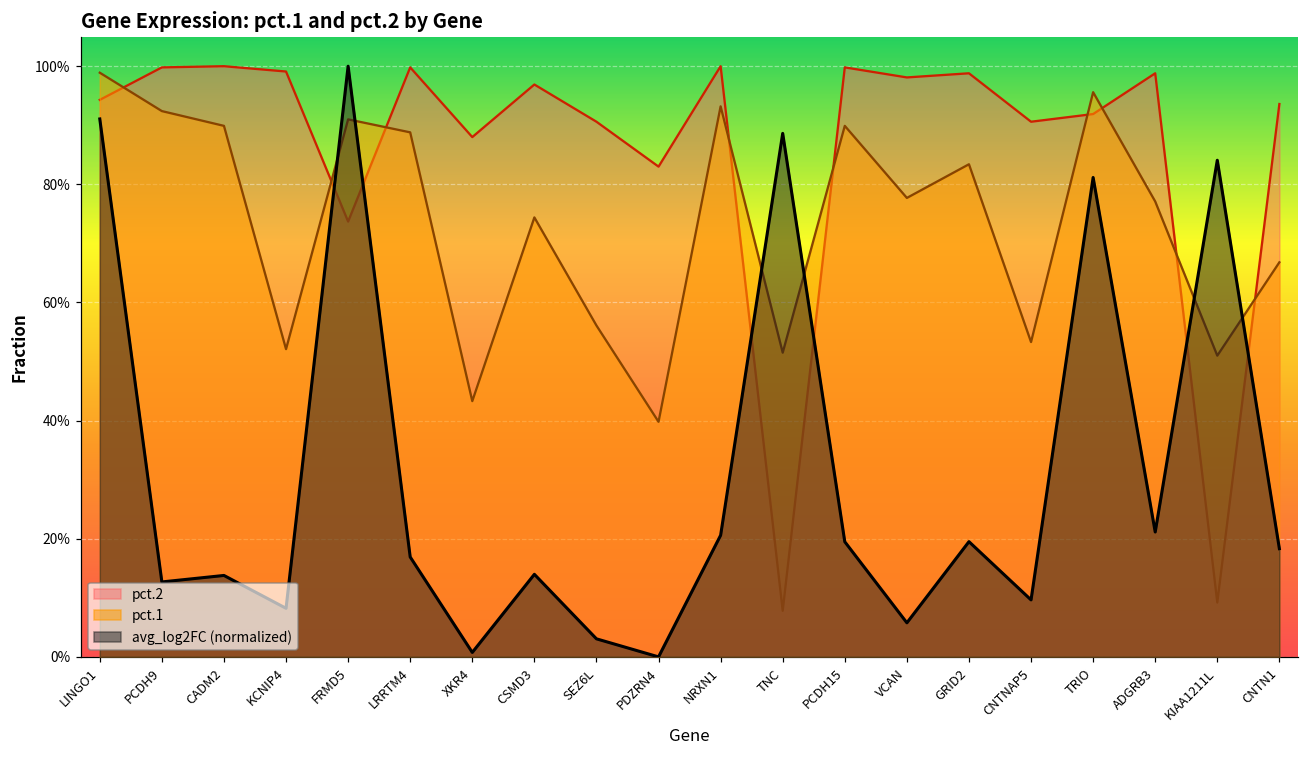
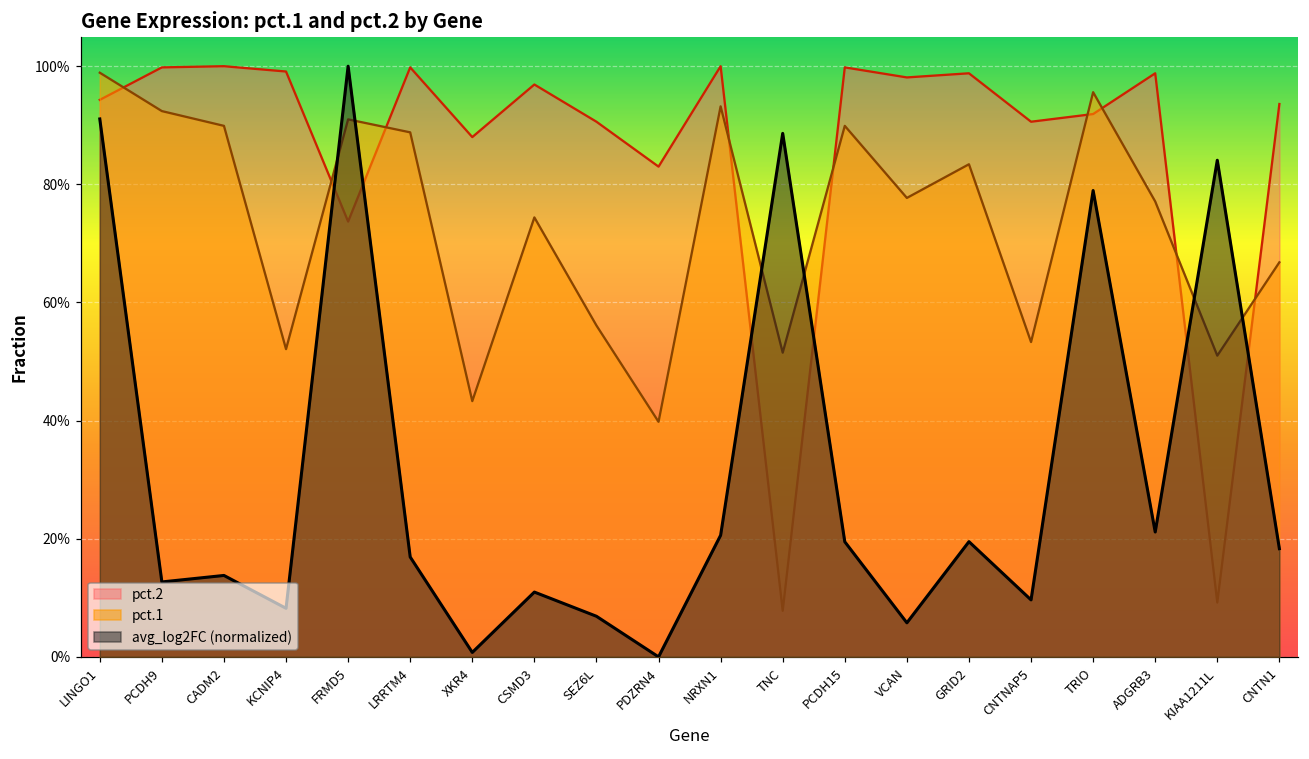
  {
    "pct.2": {
      "LINGO1": "94%",
      "PCDH9": "100%",
      "CADM2": "100%",
      "KCNIP4": "99%",
      "FRMD5": "74%",
      "LRRTM4": "100%",
      "XKR4": "88%",
      "CSMD3": "97%",
      "SEZ6L": "91%",
      "PDZRN4": "83%",
      "NRXN1": "100%",
      "TNC": "8%",
      "PCDH15": "100%",
      "VCAN": "98%",
      "GRID2": "99%",
      "CNTNAP5": "91%",
      "TRIO": "92%",
      "ADGRB3": "99%",
      "KIAA1211L": "9%",
      "CNTN1": "94%"
    },
    "pct.1": {
      "LINGO1": "99%",
      "PCDH9": "92%",
      "CADM2": "90%",
      "KCNIP4": "52%",
      "FRMD5": "91%",
      "LRRTM4": "89%",
      "XKR4": "43%",
      "CSMD3": "74%",
      "SEZ6L": "56%",
      "PDZRN4": "40%",
      "NRXN1": "93%",
      "TNC": "52%",
      "PCDH15": "90%",
      "VCAN": "78%",
      "GRID2": "83%",
      "CNTNAP5": "53%",
      "TRIO": "96%",
      "ADGRB3": "77%",
      "KIAA1211L": "51%",
      "CNTN1": "67%"
    },
    "avg_log2FC (normalized)": {
      "LINGO1": "91%",
      "PCDH9": "13%",
      "CADM2": "14%",
      "FRMD5": "100%",
      "LRRTM4": "17%",
      "XKR4": "1%",
-     "CSMD3": "14%",
-     "SEZ6L": "3%",
+     "CSMD3": "11%",
+     "SEZ6L": "7%",
      "PDZRN4": "0%",
      "NRXN1": "21%",
      "TNC": "89%",
      "PCDH15": "19%",
      "VCAN": "6%",
      "GRID2": "20%",
      "CNTNAP5": "10%",
-     "TRIO": "81%",
+     "TRIO": "79%",
      "ADGRB3": "21%",
      "KIAA1211L": "84%",
      "CNTN1": "18%"
    }
  }
